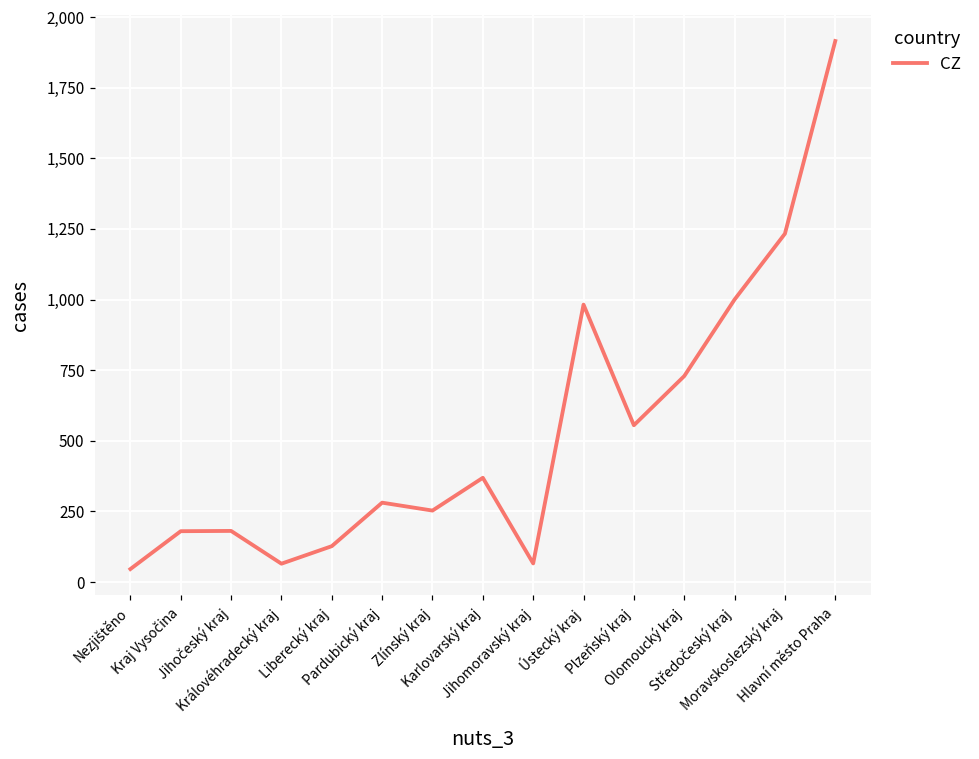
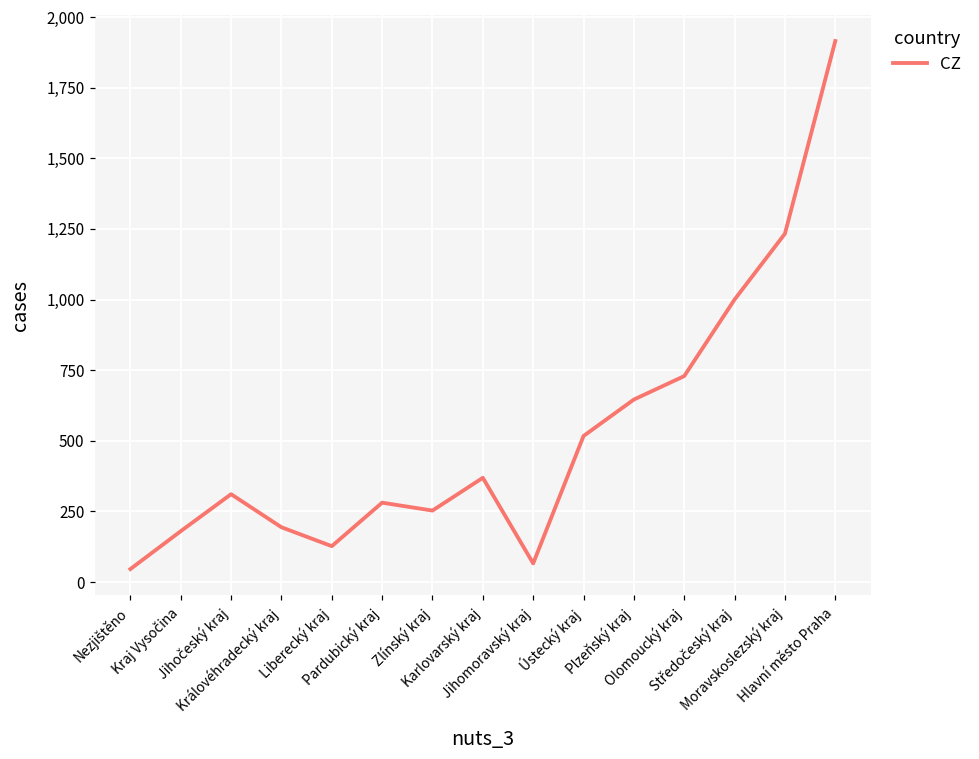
  {
    "Nezjištěno": "50",
    "Kraj Vysočina": "180",
-   "Jihočeský kraj": "180",
-   "Královéhradecký kraj": "70",
+   "Jihočeský kraj": "310",
+   "Královéhradecký kraj": "190",
    "Liberecký kraj": "130",
    "Pardubický kraj": "280",
    "Zlínský kraj": "250",
    "Karlovarský kraj": "370",
    "Jihomoravský kraj": "70",
-   "Ústecký kraj": "980",
-   "Plzeňský kraj": "560",
+   "Ústecký kraj": "520",
+   "Plzeňský kraj": "650",
    "Olomoucký kraj": "730",
    "Středočeský kraj": "1,000",
    "Moravskoslezský kraj": "1,230",
    "Hlavní město Praha": "1,920"
  }
